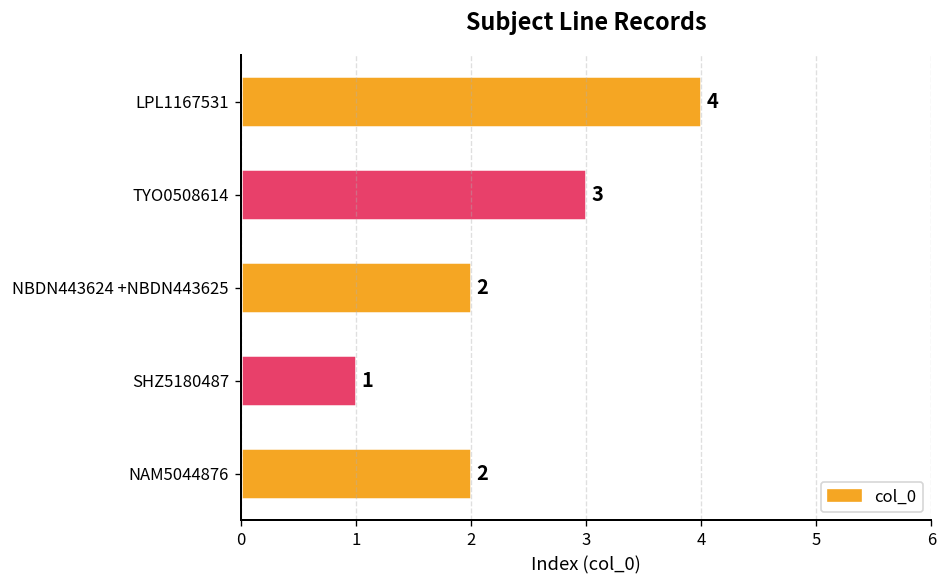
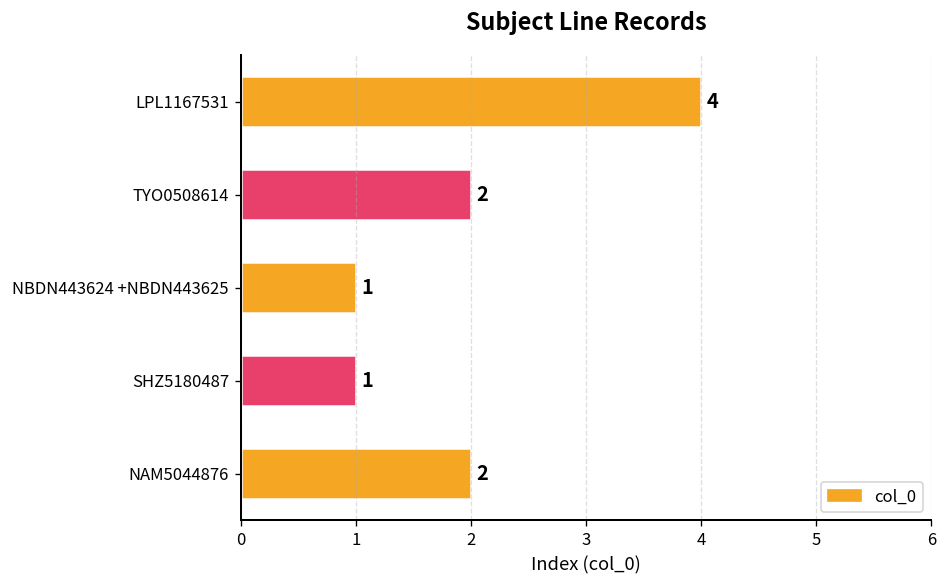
  {
    "LPL1167531": 4,
-   "TYO0508614": 3,
-   "NBDN443624 +NBDN443625": 2,
+   "TYO0508614": 2,
+   "NBDN443624 +NBDN443625": 1,
    "SHZ5180487": 1,
    "NAM5044876": 2
  }
